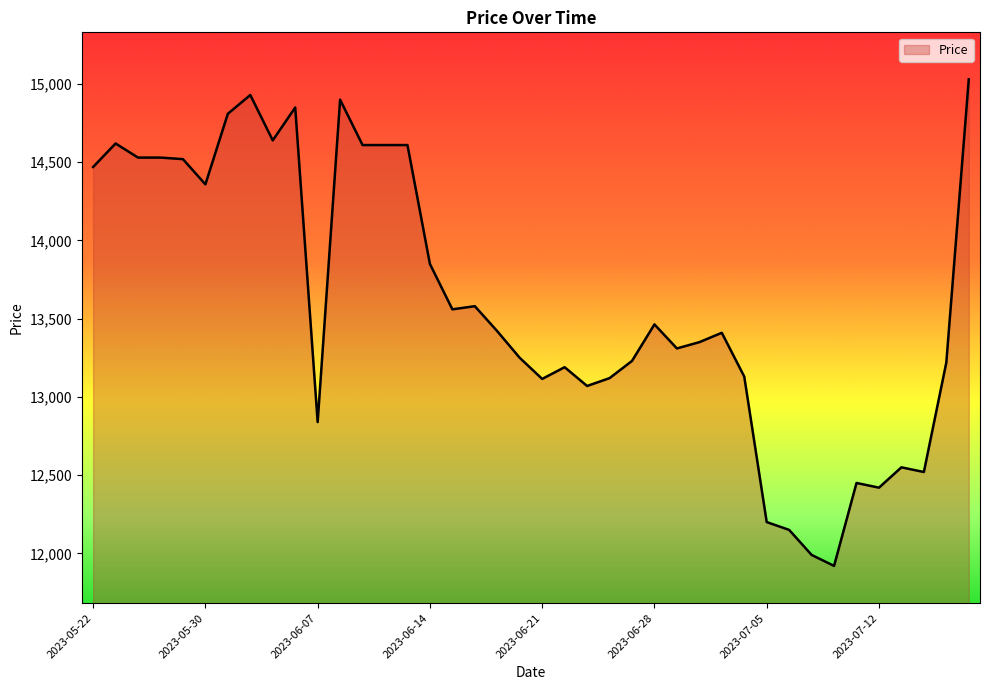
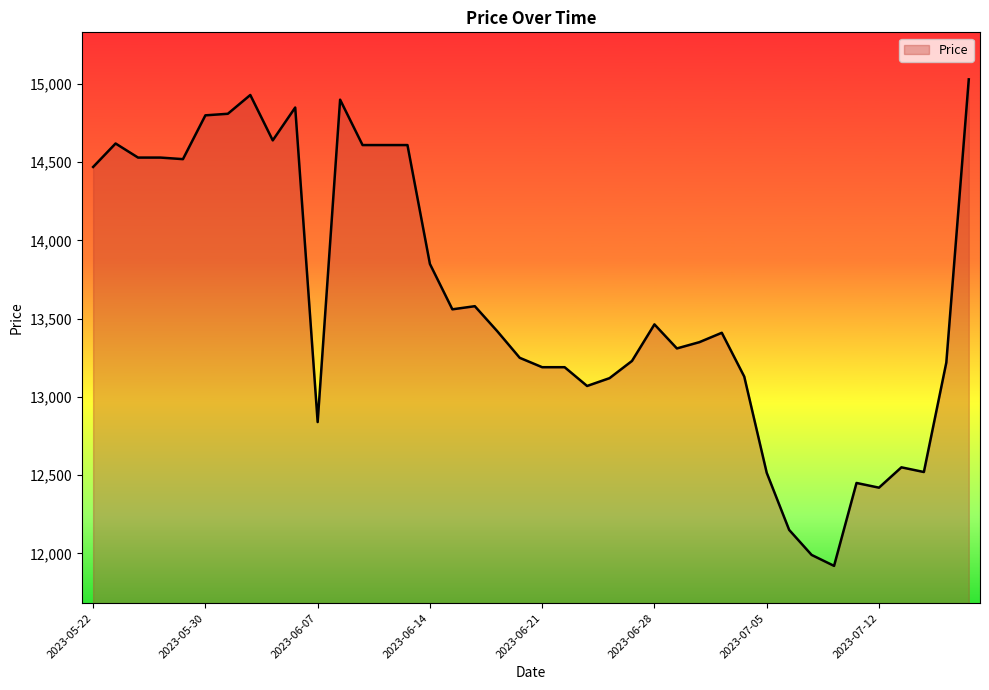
  {
    "2023-05-22": "14,470",
-   "2023-05-30": "14,360",
+   "2023-05-30": "14,800",
    "2023-06-07": "12,840",
    "2023-06-14": "13,850",
-   "2023-06-21": "13,120",
+   "2023-06-21": "13,190",
    "2023-06-28": "13,460",
-   "2023-07-05": "12,200",
+   "2023-07-05": "12,520",
    "2023-07-12": "12,420"
  }
